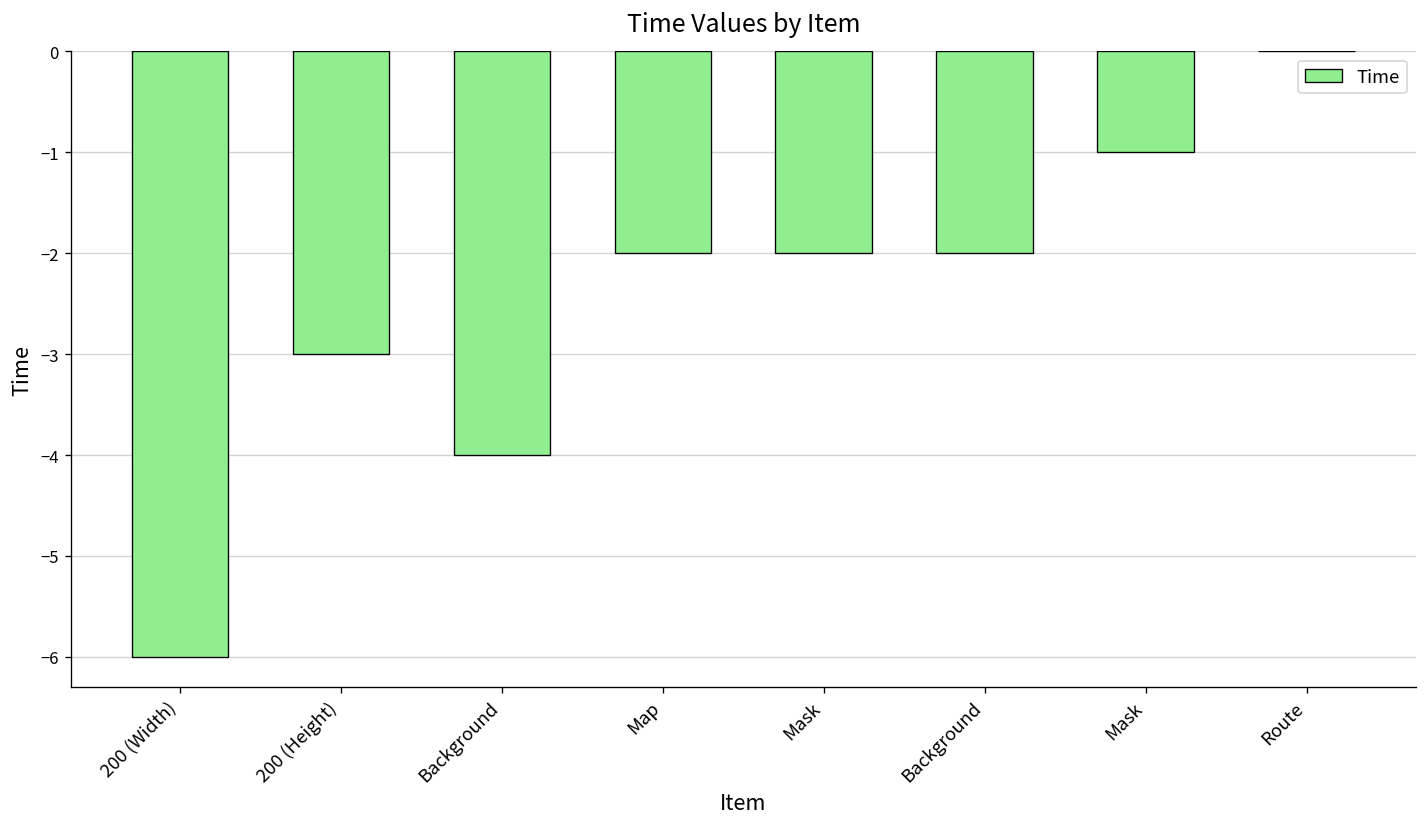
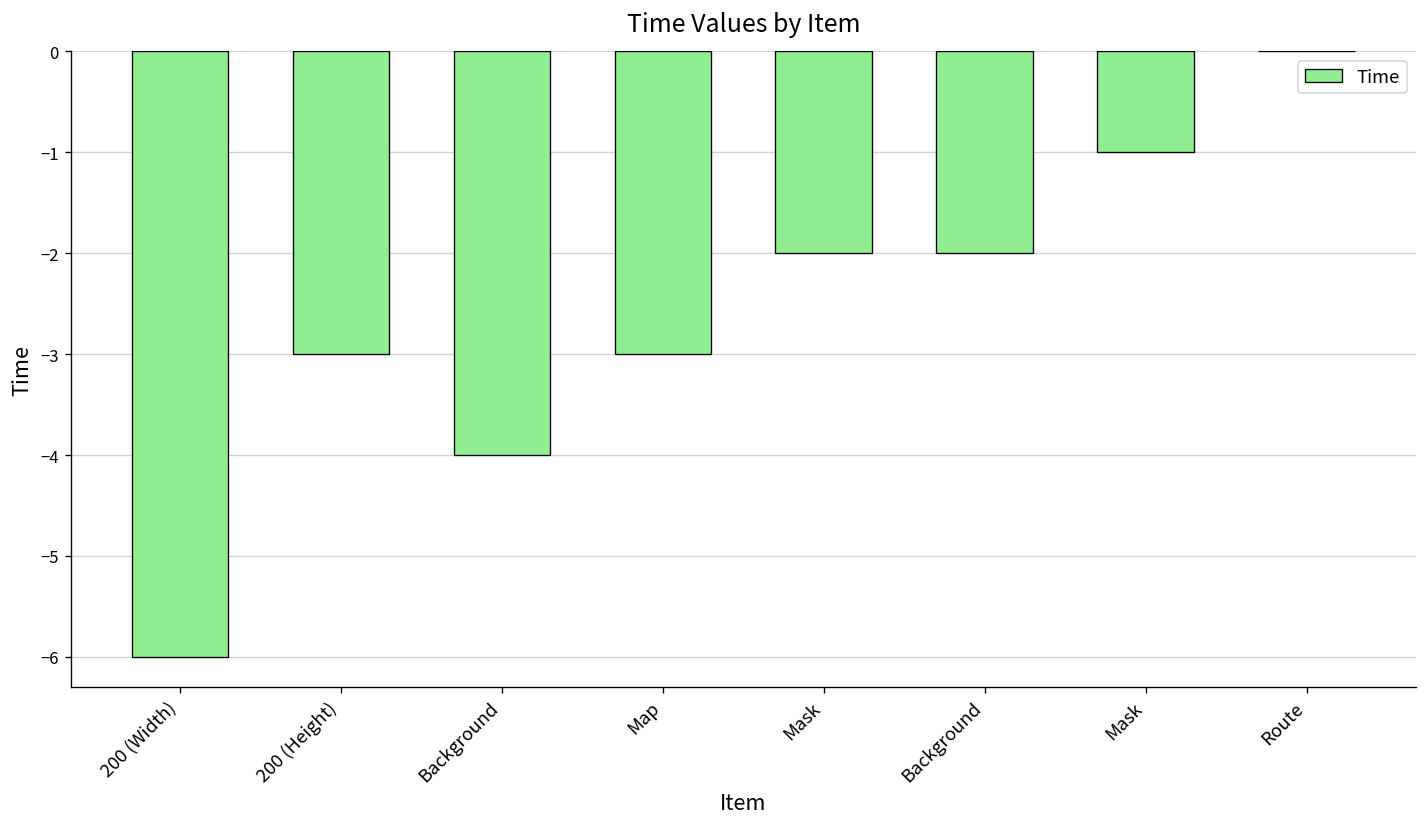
  {
    "200 (Width)": -6,
    "200 (Height)": -3,
-   "Map": -2,
+   "Map": -3,
    "Route": 0
  }
